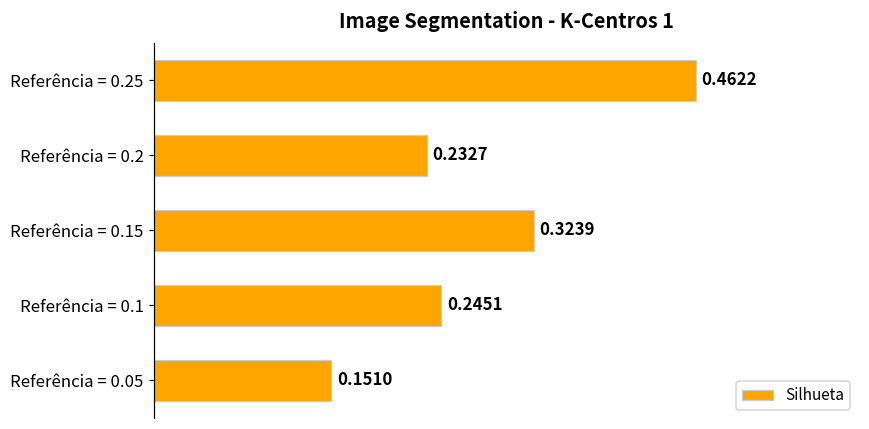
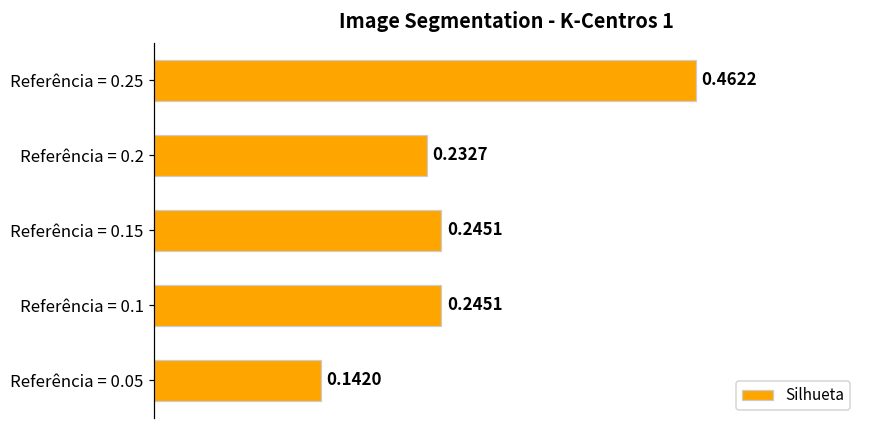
  {
    "Referência = 0.25": 0.4622,
    "Referência = 0.2": 0.2327,
-   "Referência = 0.15": 0.3239,
+   "Referência = 0.15": 0.2451,
    "Referência = 0.1": 0.2451,
-   "Referência = 0.05": 0.1510
+   "Referência = 0.05": 0.1420
  }
